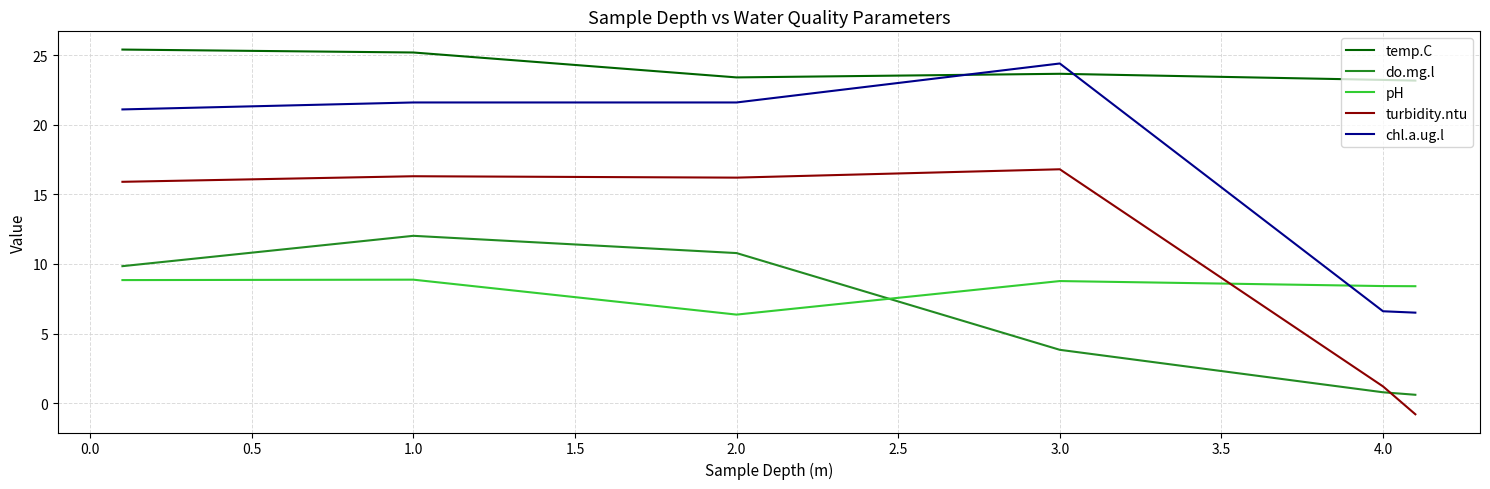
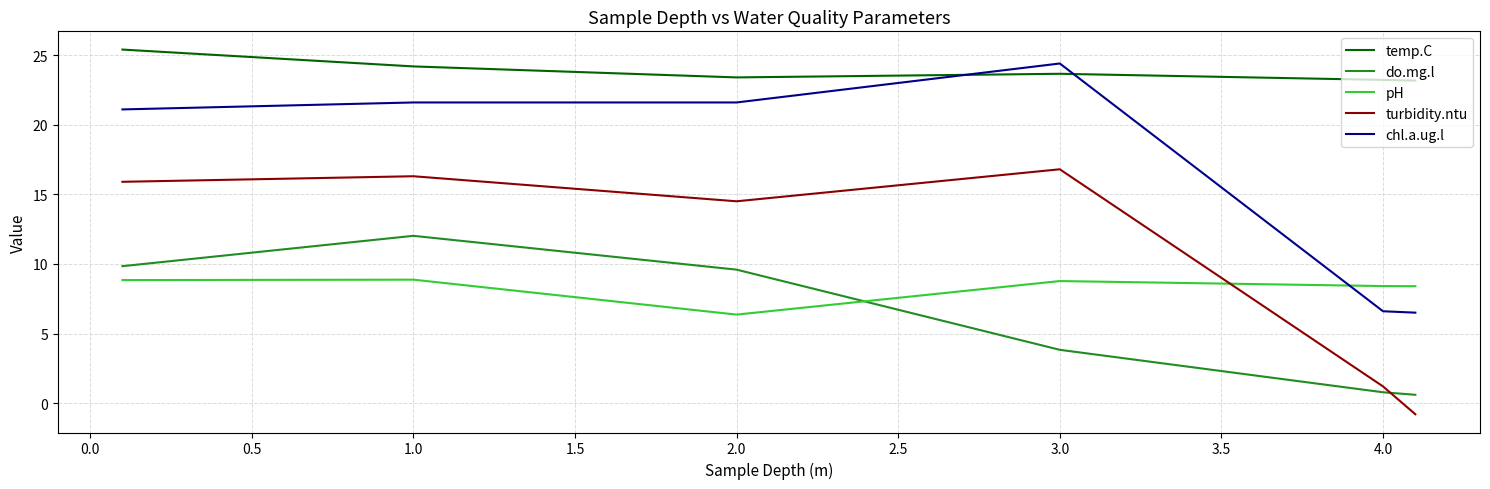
  {
    "temp.C": {
-     "1.0": 25.2,
+     "1.0": 24.2,
      "2.0": 23.4,
      "3.0": 23.7
    },
    "do.mg.l": {
      "1.0": 12.0,
-     "2.0": 10.8,
+     "2.0": 9.6,
      "3.0": 3.8,
      "4.0": 0.8
    },
    "pH": {
      "1.0": 8.9,
      "2.0": 6.4,
      "3.0": 8.8,
      "4.0": 8.4
    },
    "turbidity.ntu": {
      "1.0": 16.3,
-     "2.0": 16.2,
+     "2.0": 14.5,
      "3.0": 16.8,
      "4.0": 1.2
    },
    "chl.a.ug.l": {
      "1.0": 21.6,
      "2.0": 21.6,
      "3.0": 24.4,
      "4.0": 6.6
    }
  }
